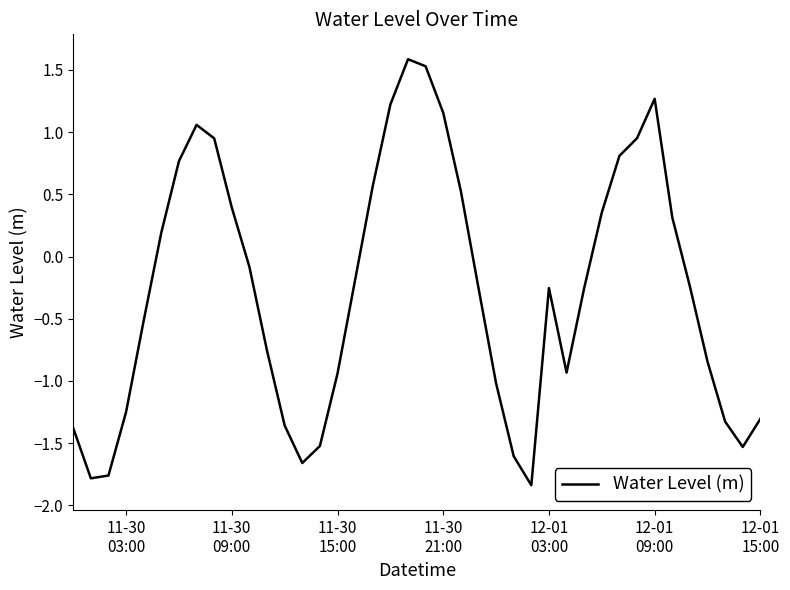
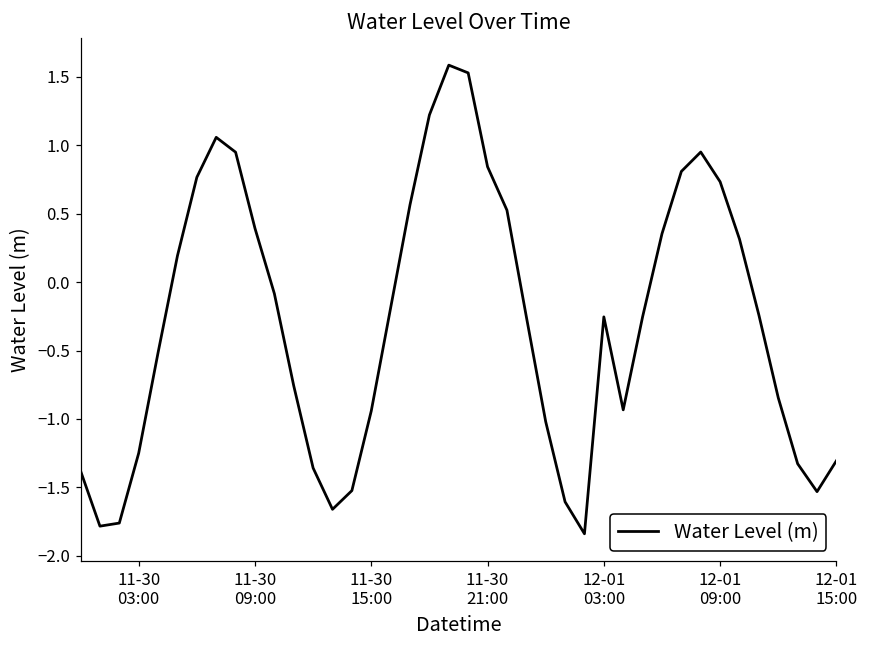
  {
    "11-30 03:00": -1.25,
    "11-30 09:00": 0.39,
    "11-30 15:00": -0.94,
-   "11-30 21:00": 1.16,
+   "11-30 21:00": 0.84,
    "12-01 03:00": -0.25,
-   "12-01 09:00": 1.27,
+   "12-01 09:00": 0.73,
    "12-01 15:00": -1.31
  }
